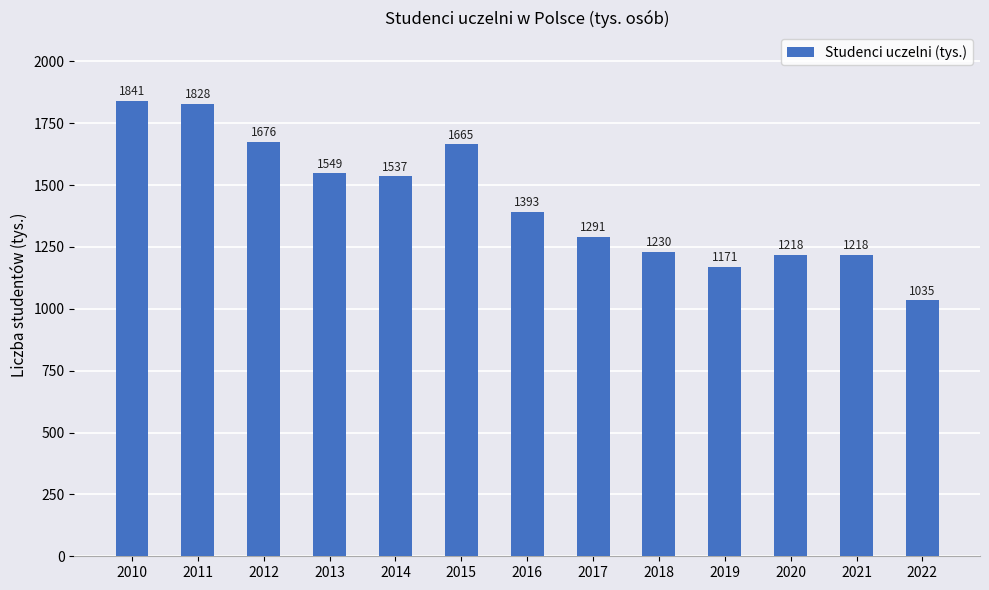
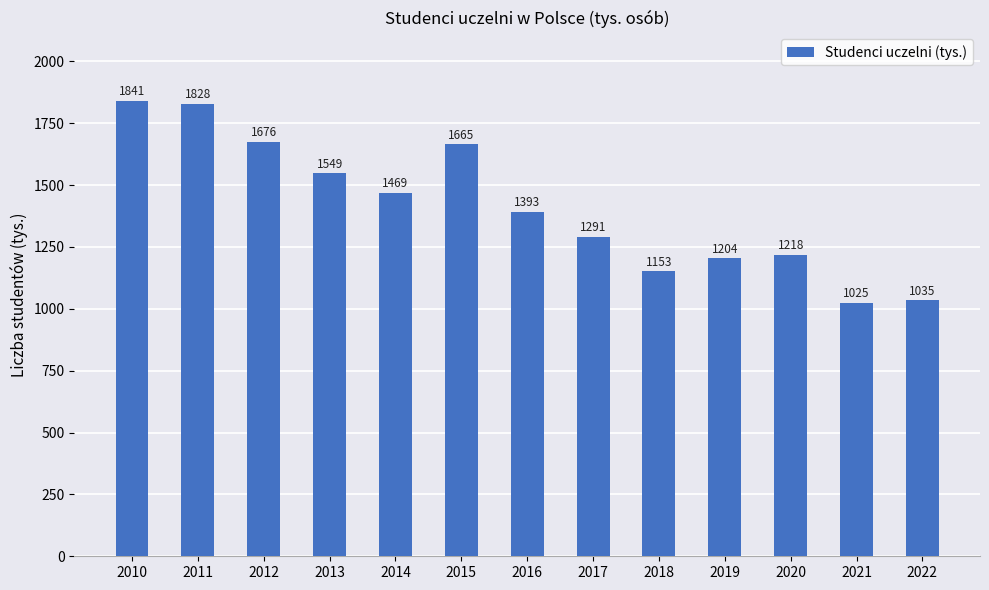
  {
    "2010": 1841,
    "2011": 1828,
    "2012": 1676,
    "2013": 1549,
-   "2014": 1537,
+   "2014": 1469,
    "2015": 1665,
    "2016": 1393,
    "2017": 1291,
-   "2018": 1230,
-   "2019": 1171,
+   "2018": 1153,
+   "2019": 1204,
    "2020": 1218,
-   "2021": 1218,
+   "2021": 1025,
    "2022": 1035
  }
